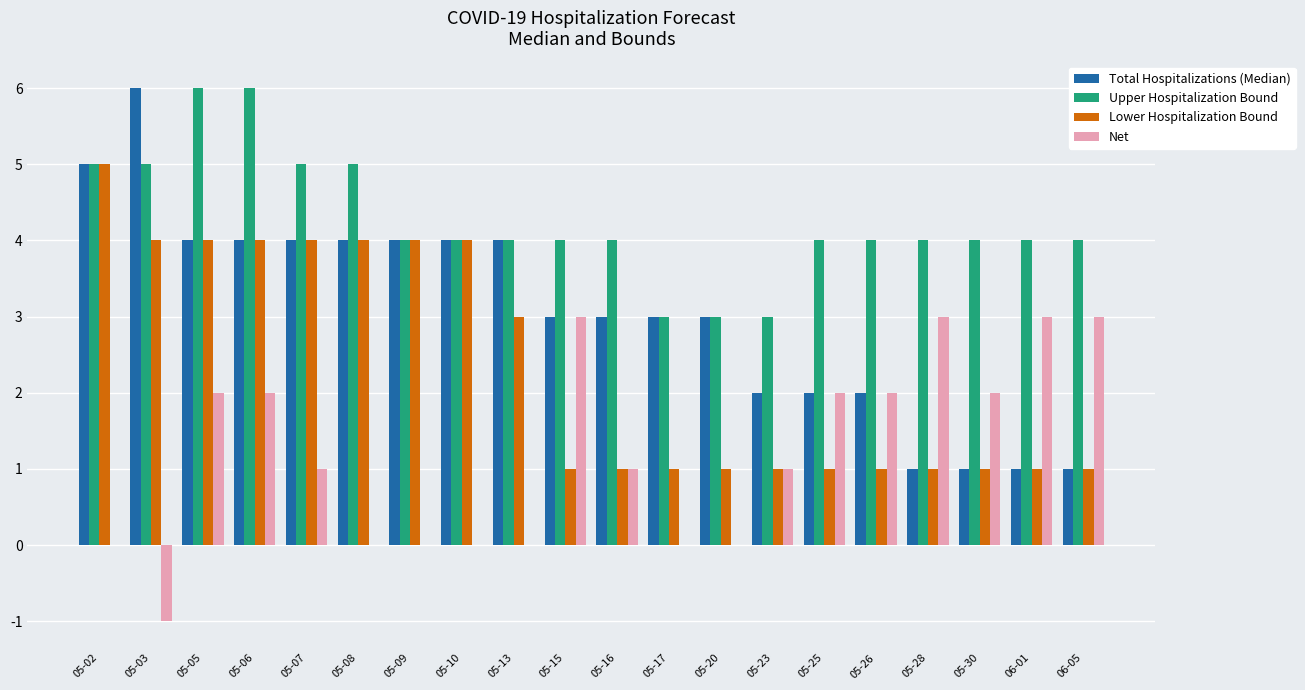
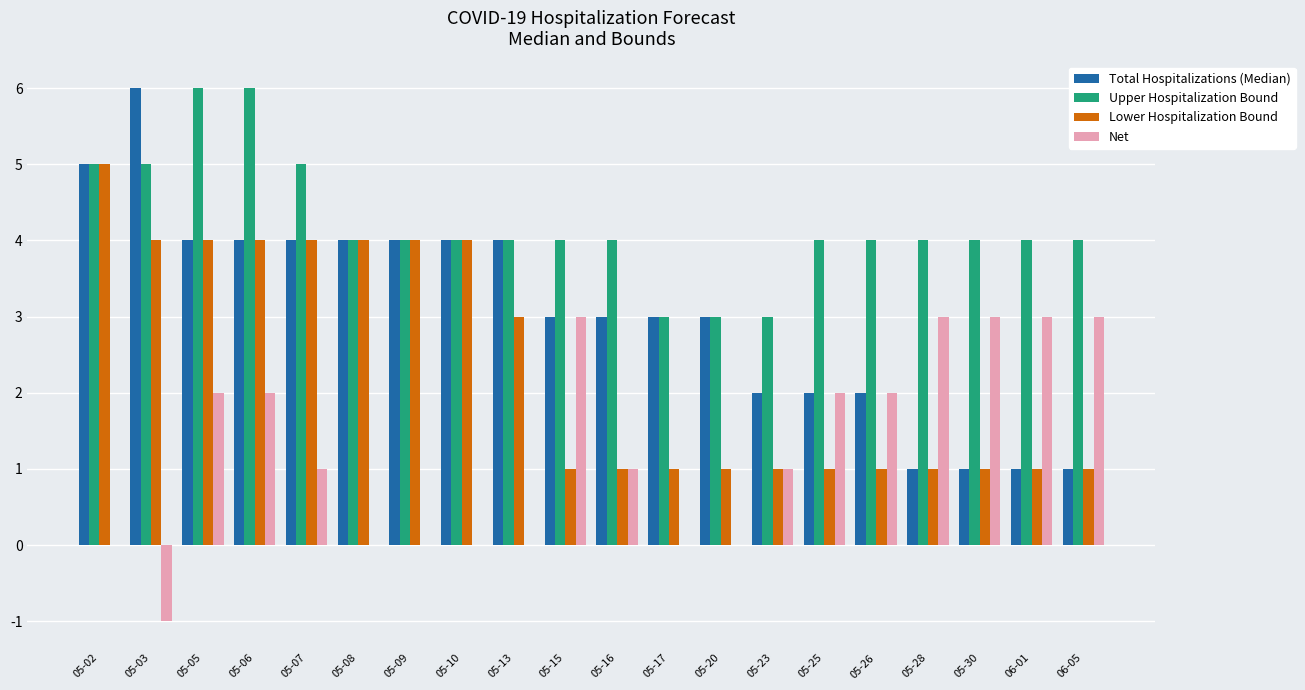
  {
    "Total Hospitalizations (Median)": {
      "05-02": 5,
      "05-03": 6,
      "05-05": 4,
      "05-06": 4,
      "05-07": 4,
      "05-08": 4,
      "05-09": 4,
      "05-10": 4,
      "05-13": 4,
      "05-15": 3,
      "05-16": 3,
      "05-17": 3,
      "05-20": 3,
      "05-23": 2,
      "05-25": 2,
      "05-26": 2,
      "05-28": 1,
      "05-30": 1,
      "06-01": 1,
      "06-05": 1
    },
    "Upper Hospitalization Bound": {
      "05-02": 5,
      "05-03": 5,
      "05-05": 6,
      "05-06": 6,
      "05-07": 5,
-     "05-08": 5,
+     "05-08": 4,
      "05-09": 4,
      "05-10": 4,
      "05-13": 4,
      "05-15": 4,
      "05-16": 4,
      "05-17": 3,
      "05-20": 3,
      "05-23": 3,
      "05-25": 4,
      "05-26": 4,
      "05-28": 4,
      "05-30": 4,
      "06-01": 4,
      "06-05": 4
    },
    "Lower Hospitalization Bound": {
      "05-02": 5,
      "05-03": 4,
      "05-05": 4,
      "05-06": 4,
      "05-07": 4,
      "05-08": 4,
      "05-09": 4,
      "05-10": 4,
      "05-13": 3,
      "05-15": 1,
      "05-16": 1,
      "05-17": 1,
      "05-20": 1,
      "05-23": 1,
      "05-25": 1,
      "05-26": 1,
      "05-28": 1,
      "05-30": 1,
      "06-01": 1,
      "06-05": 1
    },
    "Net": {
      "05-02": 0,
      "05-03": -1,
      "05-05": 2,
      "05-06": 2,
      "05-07": 1,
      "05-08": 0,
      "05-09": 0,
      "05-10": 0,
      "05-13": 0,
      "05-15": 3,
      "05-16": 1,
      "05-17": 0,
      "05-20": 0,
      "05-23": 1,
      "05-25": 2,
      "05-26": 2,
      "05-28": 3,
-     "05-30": 2,
+     "05-30": 3,
      "06-01": 3,
      "06-05": 3
    }
  }
